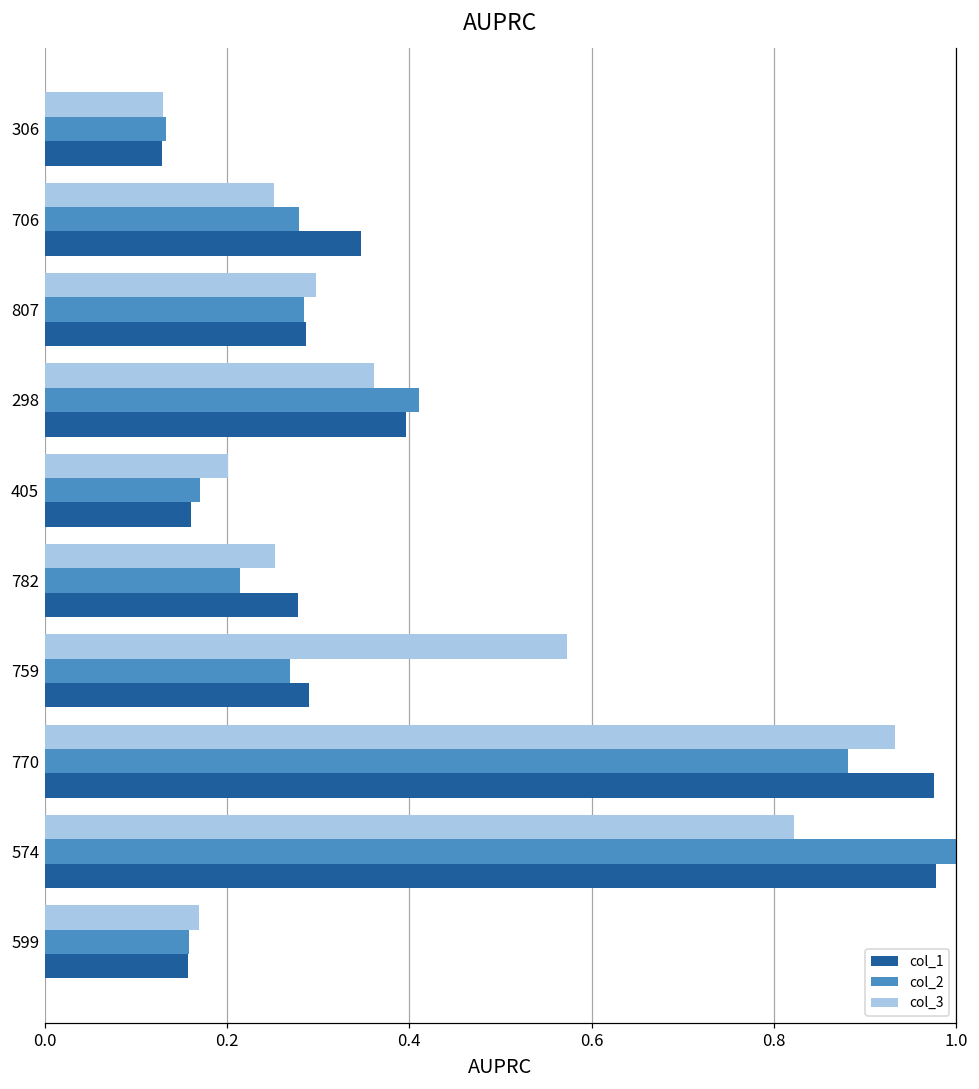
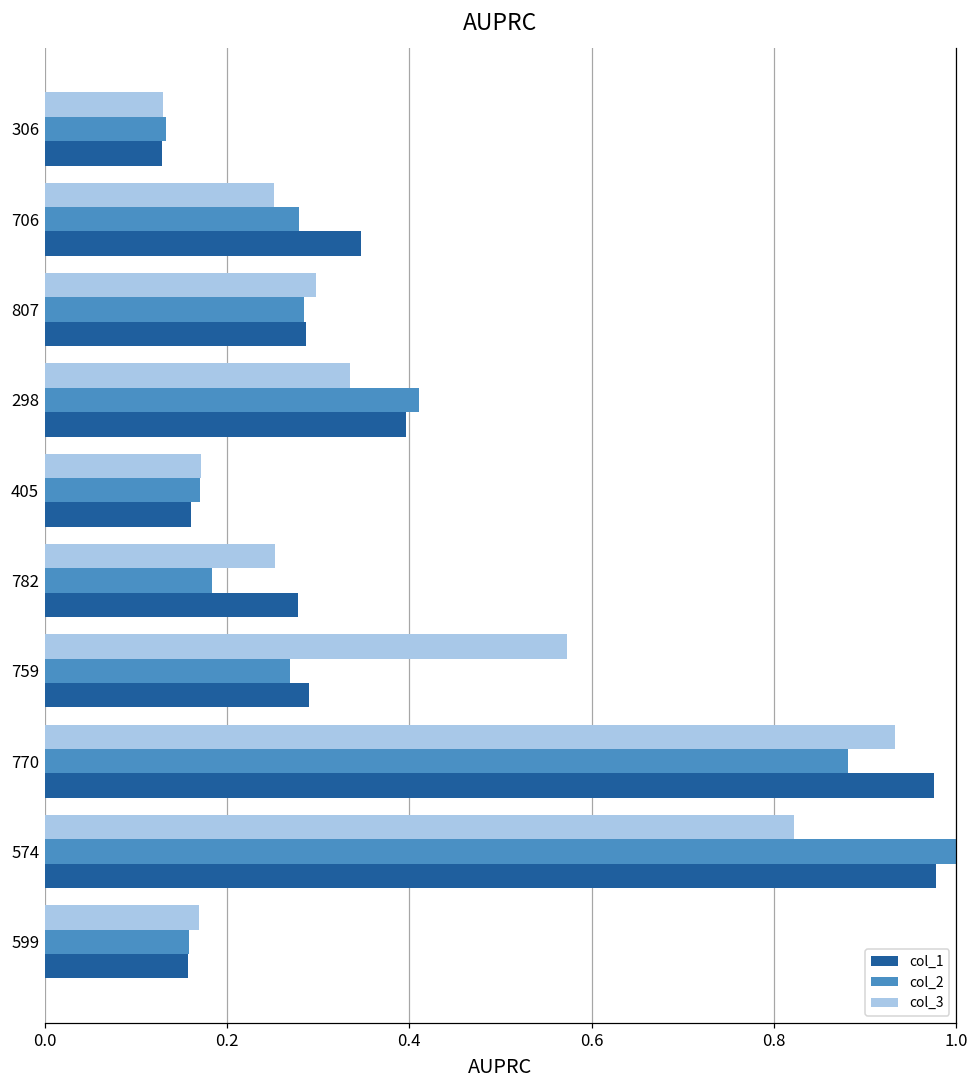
  {
    "col_1": {
      "306": 0.13,
      "706": 0.35,
      "807": 0.29,
      "298": 0.40,
      "405": 0.16,
      "782": 0.28,
      "759": 0.29,
      "770": 0.98,
      "574": 0.98,
      "599": 0.16
    },
    "col_2": {
      "306": 0.13,
      "706": 0.28,
      "807": 0.28,
      "298": 0.41,
      "405": 0.17,
-     "782": 0.21,
+     "782": 0.18,
      "759": 0.27,
      "770": 0.88,
      "574": 1.00,
      "599": 0.16
    },
    "col_3": {
      "306": 0.13,
      "706": 0.25,
      "807": 0.30,
-     "298": 0.36,
-     "405": 0.20,
+     "298": 0.33,
+     "405": 0.17,
      "782": 0.25,
      "759": 0.57,
      "770": 0.93,
      "574": 0.82,
      "599": 0.17
    }
  }
